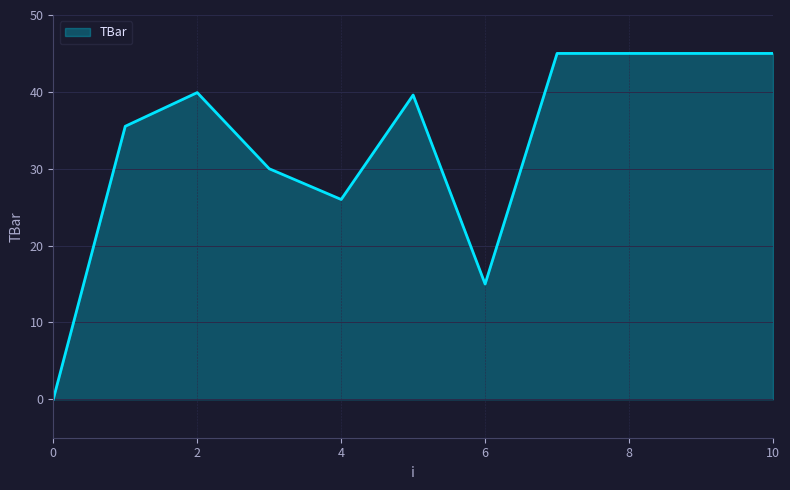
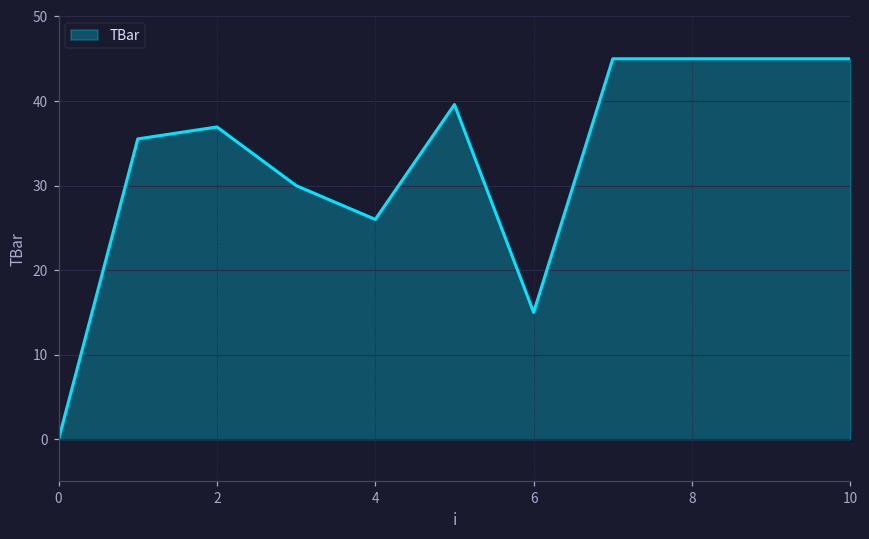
  {
    "0": 0,
-   "2": 40,
+   "2": 37,
    "4": 26,
    "6": 15,
    "8": 45,
    "10": 45
  }
